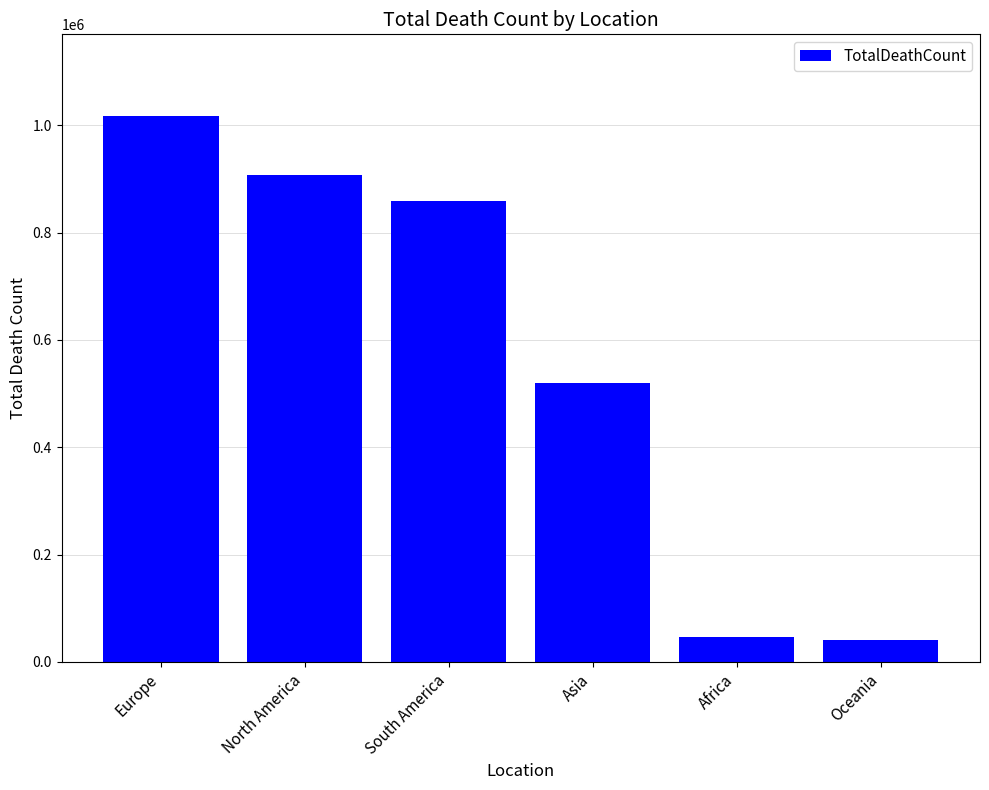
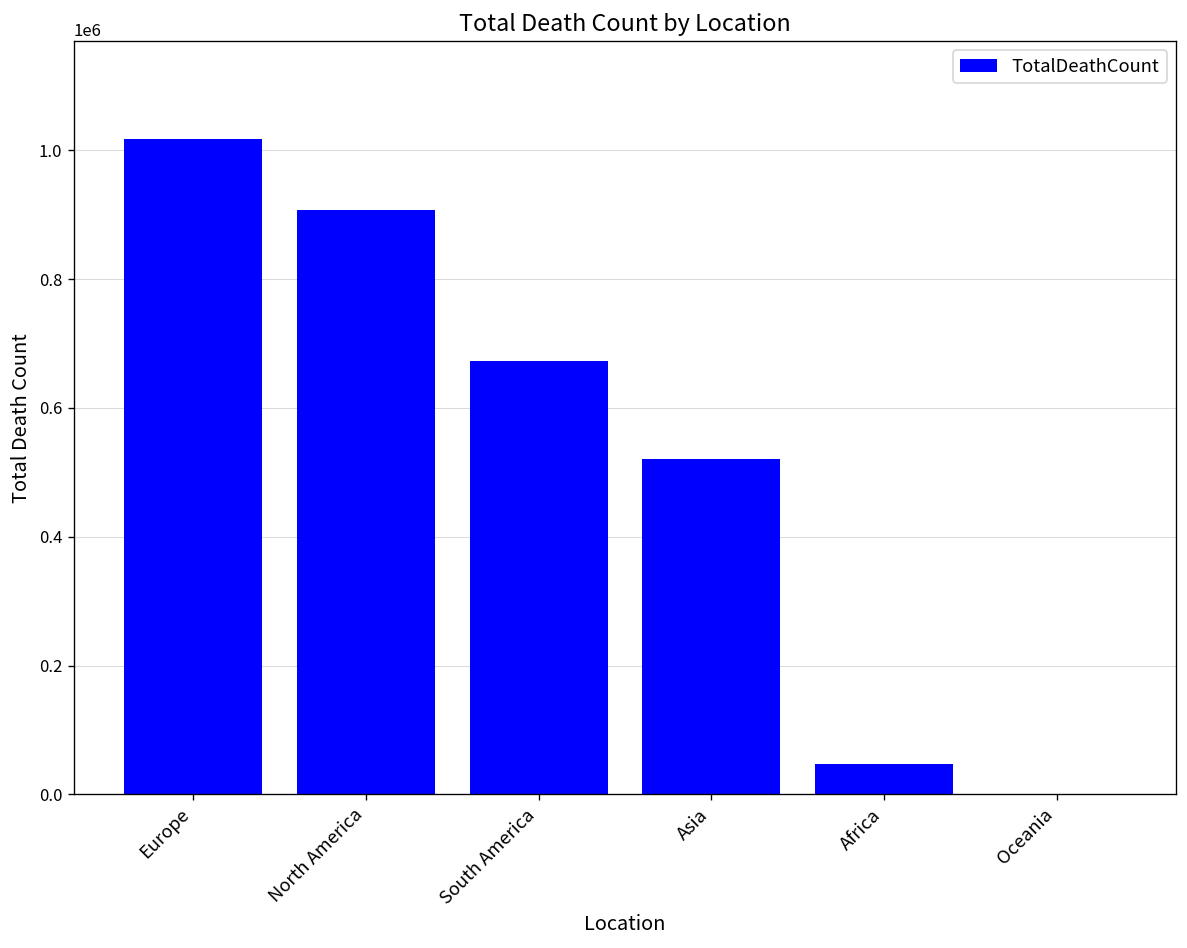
  {
    "Europe": 1020000,
    "North America": 910000,
-   "South America": 860000,
+   "South America": 670000,
    "Asia": 520000,
    "Africa": 50000,
-   "Oceania": 40000
+   "Oceania": 0
  }
